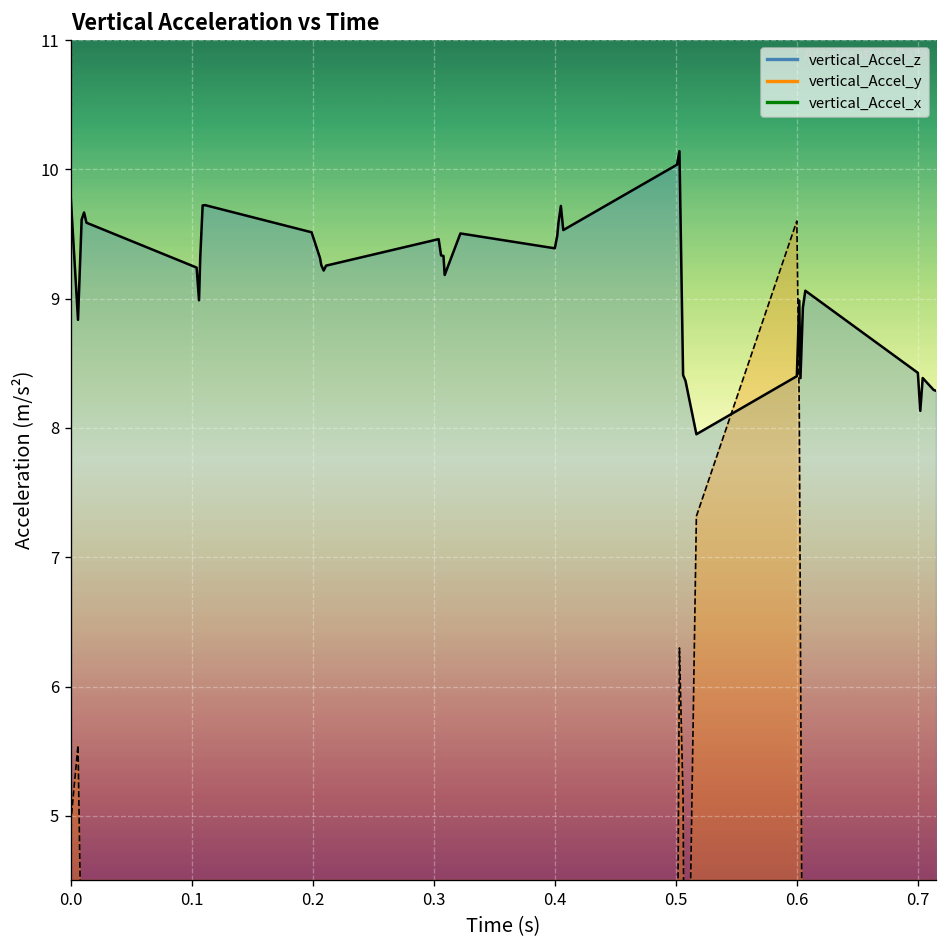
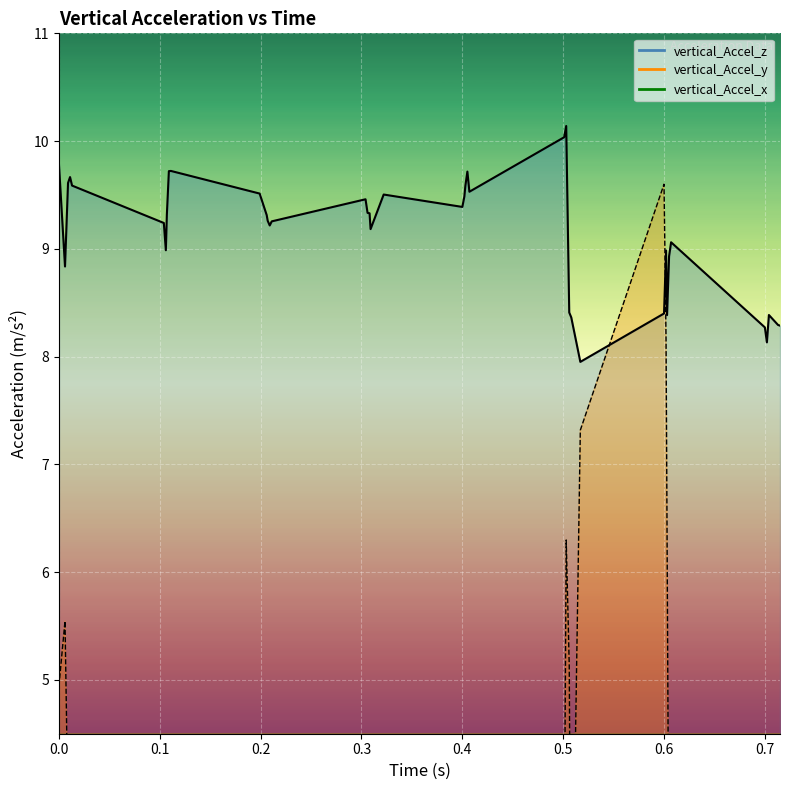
  {
    "vertical_Accel_z": {
      "0.0": 9.78,
      "0.4": 9.39,
      "0.6": 8.40,
-     "0.7": 8.43
+     "0.7": 8.27
    }
  }
